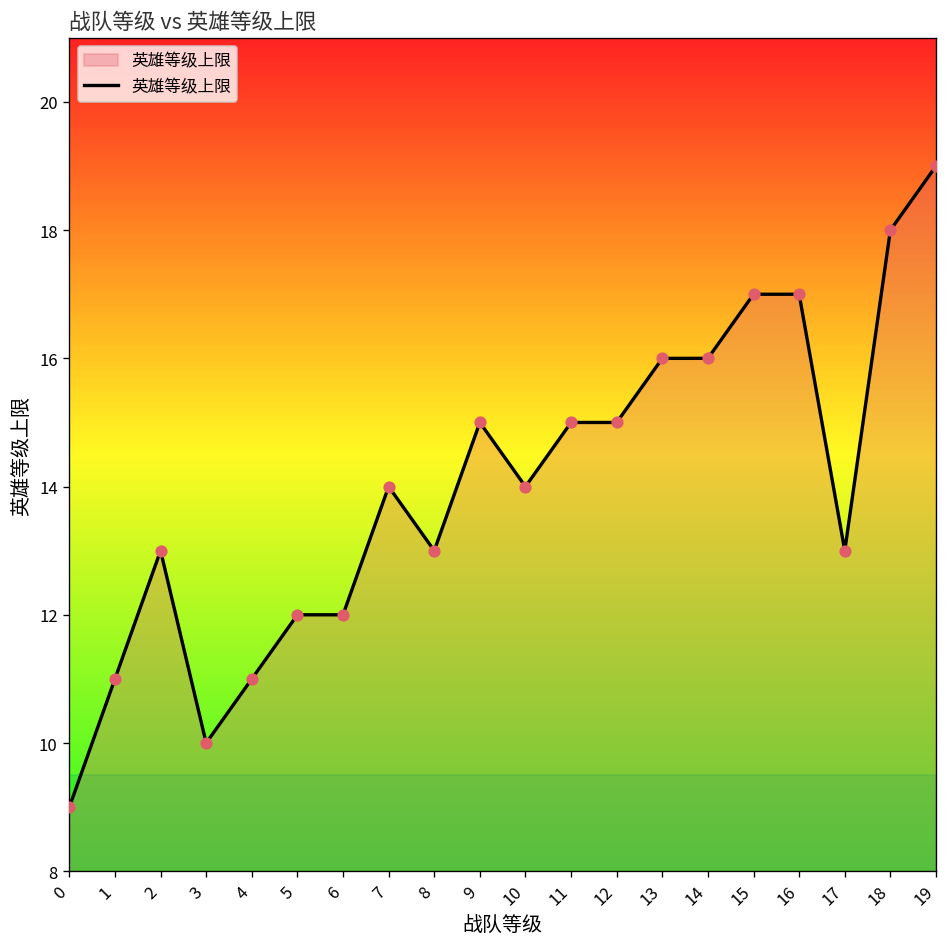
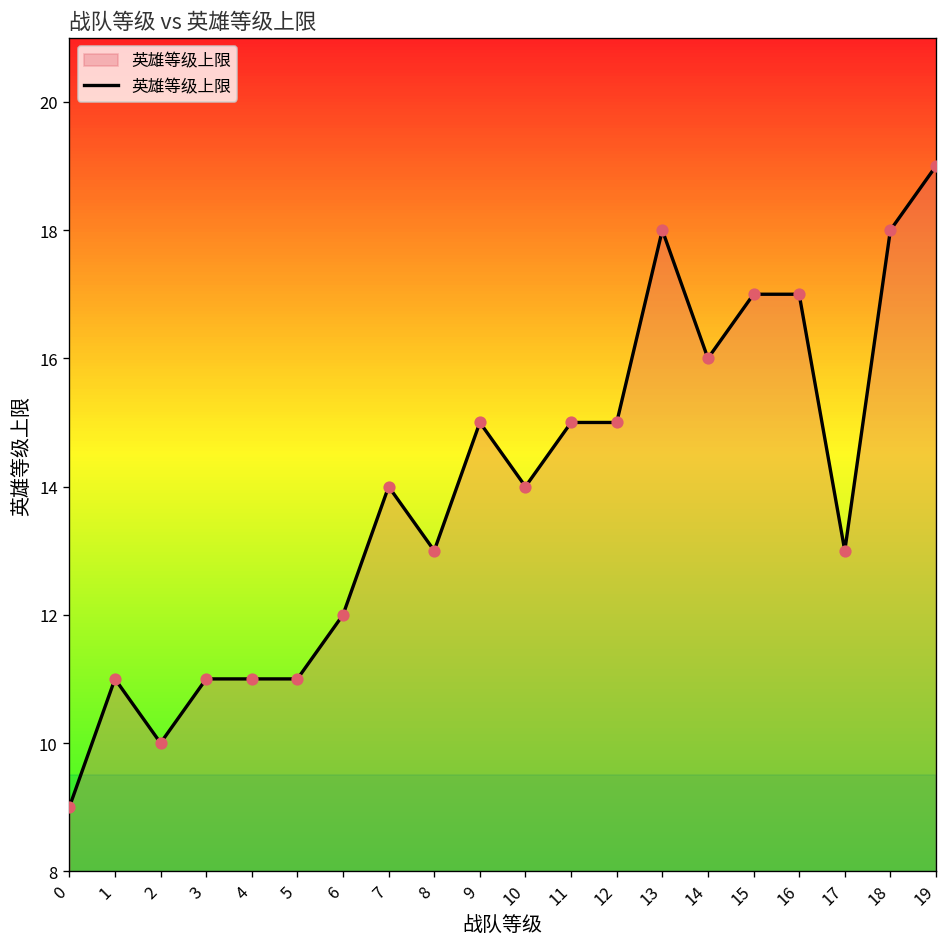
  {
    "0": 9,
    "1": 11,
-   "2": 13,
-   "3": 10,
+   "2": 10,
+   "3": 11,
    "4": 11,
-   "5": 12,
+   "5": 11,
    "6": 12,
    "7": 14,
    "8": 13,
    "9": 15,
    "10": 14,
    "11": 15,
    "12": 15,
-   "13": 16,
+   "13": 18,
    "14": 16,
    "15": 17,
    "16": 17,
    "17": 13,
    "18": 18,
    "19": 19
  }
